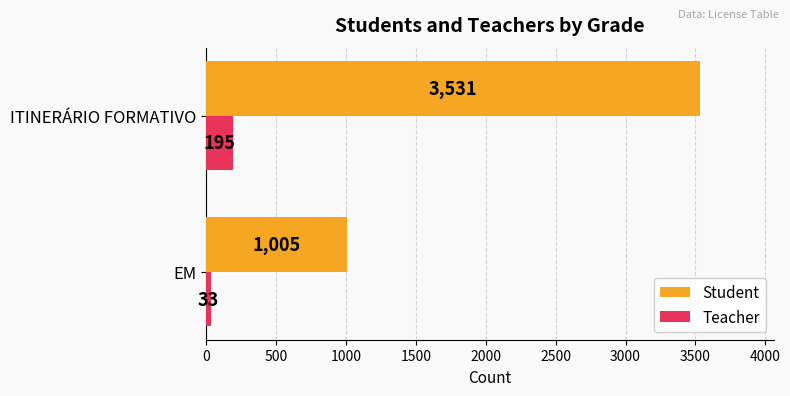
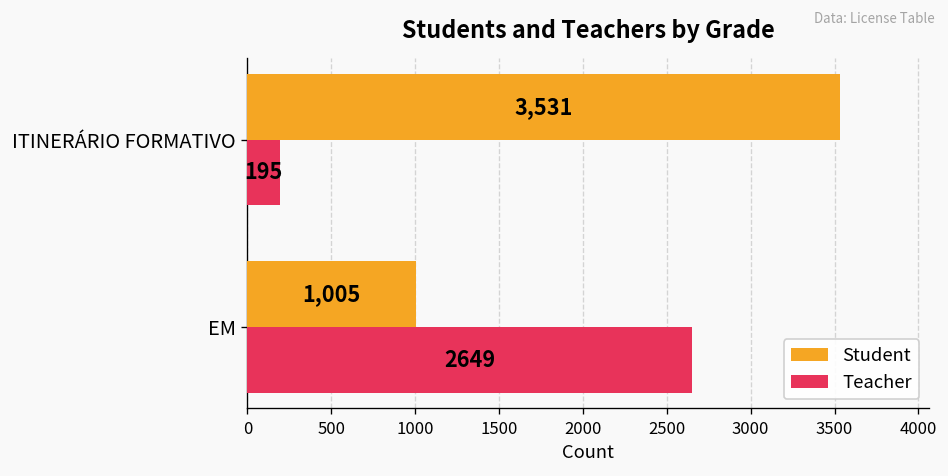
  {
    "Student": {
      "ITINERÁRIO FORMATIVO": "3,531",
      "EM": "1,005"
    },
    "Teacher": {
      "ITINERÁRIO FORMATIVO": "195",
-     "EM": "33"
+     "EM": "2649"
    }
  }
